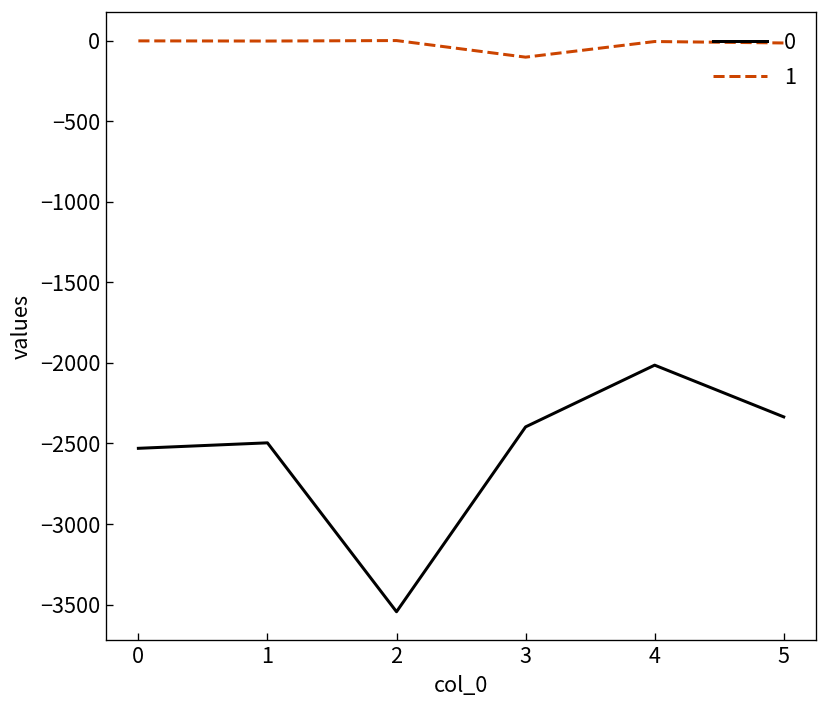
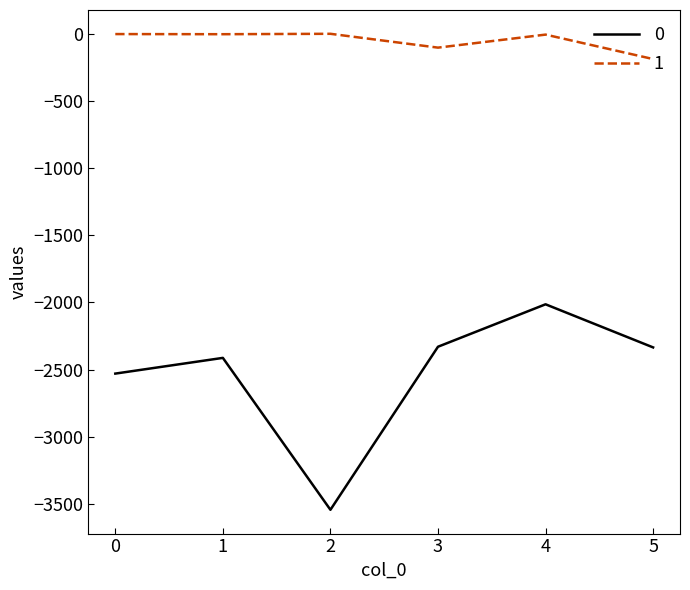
  {
    "0": {
      "0": -2530,
-     "1": -2500,
+     "1": -2410,
      "2": -3540,
-     "3": -2400,
+     "3": -2330,
      "4": -2010,
      "5": -2340
    },
    "1": {
      "0": 0,
      "1": 0,
      "2": 0,
      "3": -100,
      "4": -10,
-     "5": -20
+     "5": -190
    }
  }
